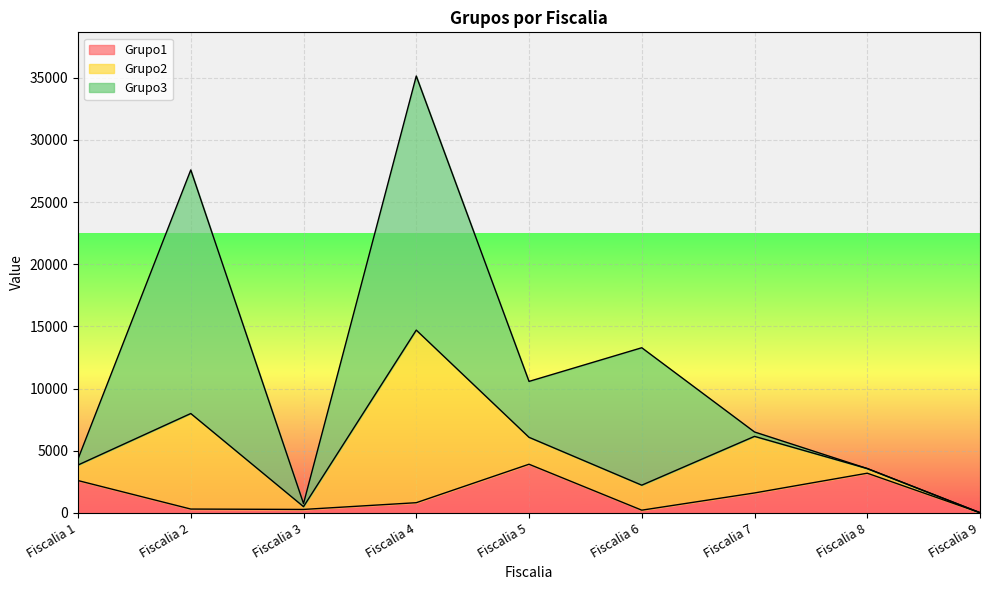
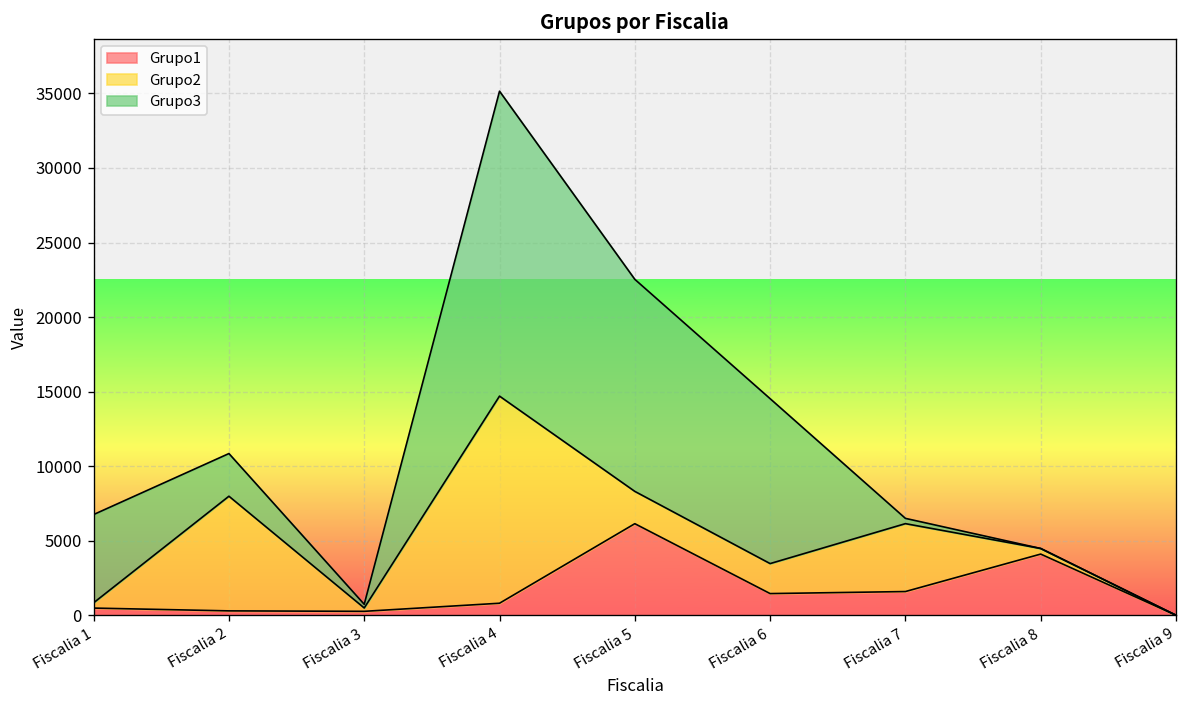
  {
    "Grupo1": {
-     "Fiscalia 1": 2600,
+     "Fiscalia 1": 500,
      "Fiscalia 2": 300,
      "Fiscalia 3": 300,
      "Fiscalia 4": 800,
-     "Fiscalia 5": 3900,
-     "Fiscalia 6": 200,
+     "Fiscalia 5": 6100,
+     "Fiscalia 6": 1500,
      "Fiscalia 7": 1600,
-     "Fiscalia 8": 3200
+     "Fiscalia 8": 4100
    },
    "Grupo2": {
-     "Fiscalia 1": 1300,
+     "Fiscalia 1": 400,
      "Fiscalia 2": 7700,
      "Fiscalia 3": 200,
      "Fiscalia 4": 13900,
      "Fiscalia 5": 2200,
      "Fiscalia 6": 2000,
      "Fiscalia 7": 4600
    },
    "Grupo3": {
-     "Fiscalia 1": 500,
-     "Fiscalia 2": 19600,
+     "Fiscalia 1": 5900,
+     "Fiscalia 2": 2900,
      "Fiscalia 3": 200,
      "Fiscalia 4": 20400,
-     "Fiscalia 5": 4500,
+     "Fiscalia 5": 14200,
      "Fiscalia 6": 11100,
      "Fiscalia 7": 400
    }
  }
